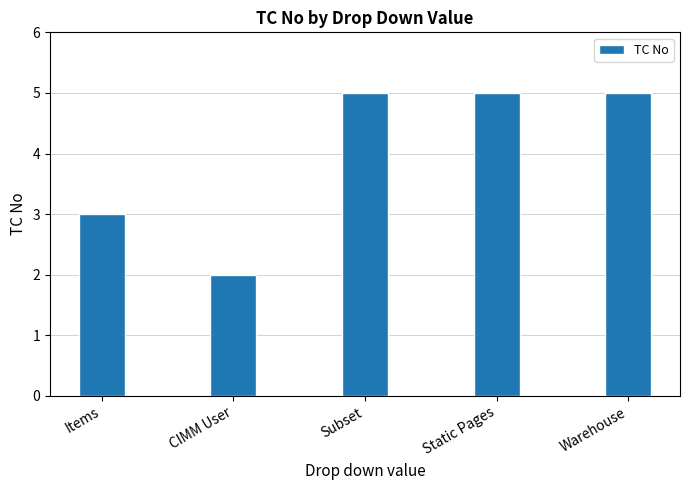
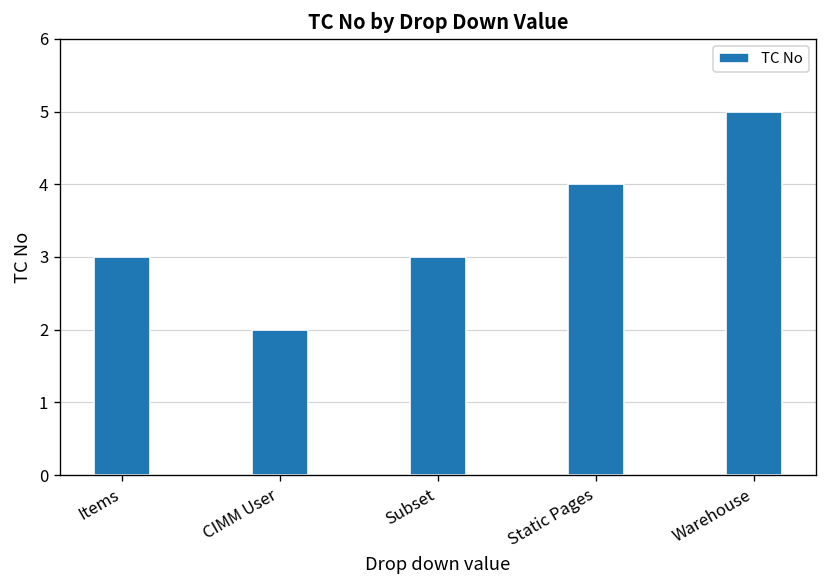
  {
    "Items": 3,
    "CIMM User": 2,
-   "Subset": 5,
-   "Static Pages": 5,
+   "Subset": 3,
+   "Static Pages": 4,
    "Warehouse": 5
  }
